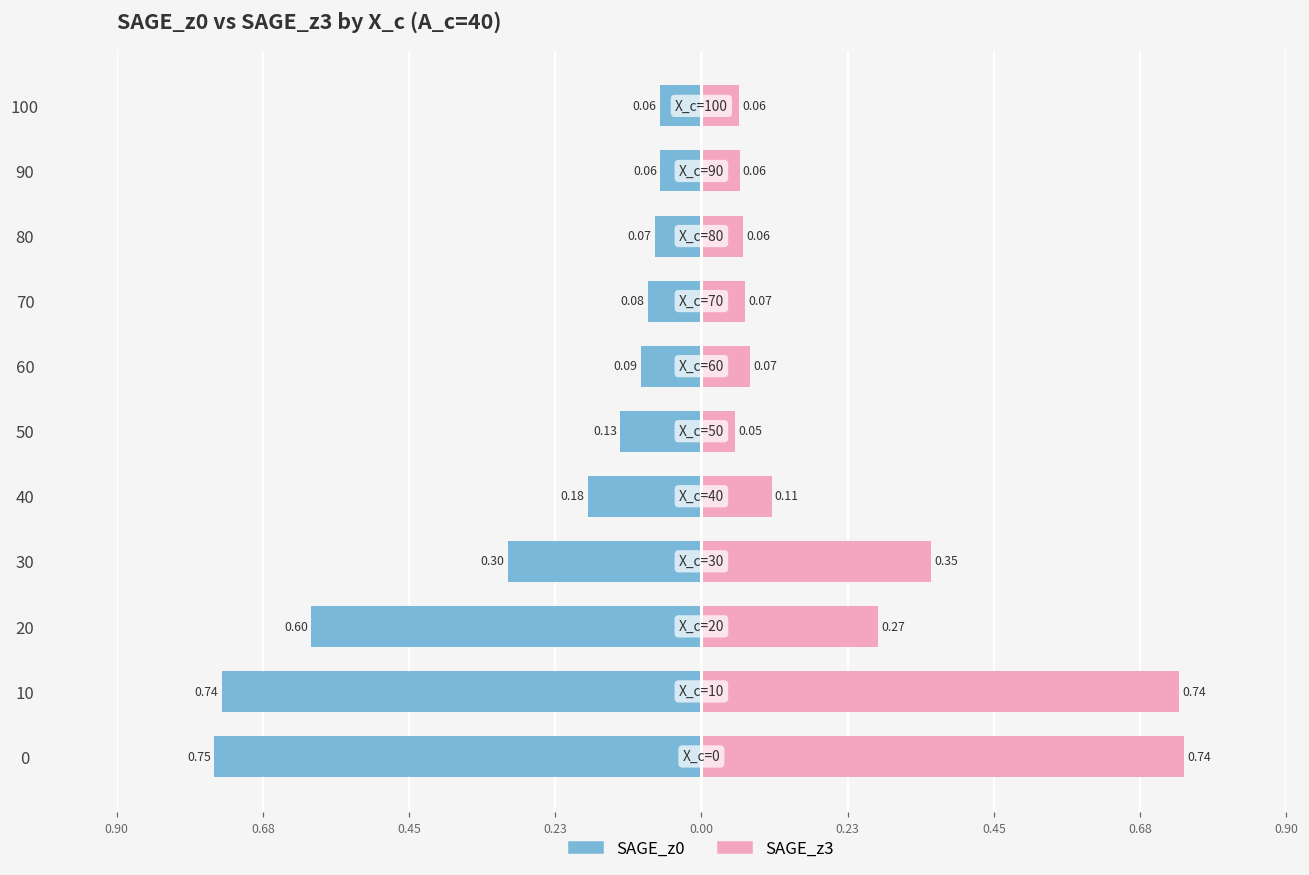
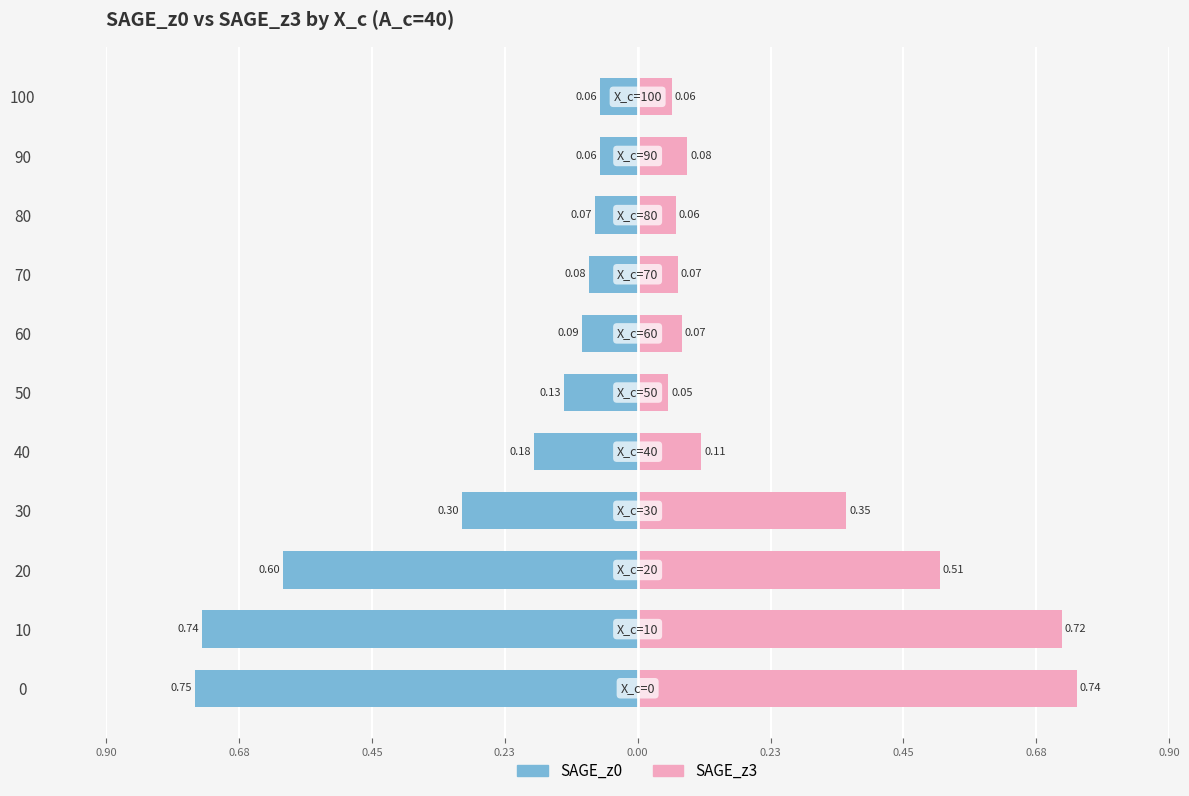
  {
    "SAGE_z3": {
      "100": 0.06,
-     "90": 0.06,
+     "90": 0.08,
      "80": 0.06,
      "70": 0.07,
      "60": 0.07,
      "50": 0.05,
      "40": 0.11,
      "30": 0.35,
-     "20": 0.27,
-     "10": 0.74,
+     "20": 0.51,
+     "10": 0.72,
      "0": 0.74
    }
  }
